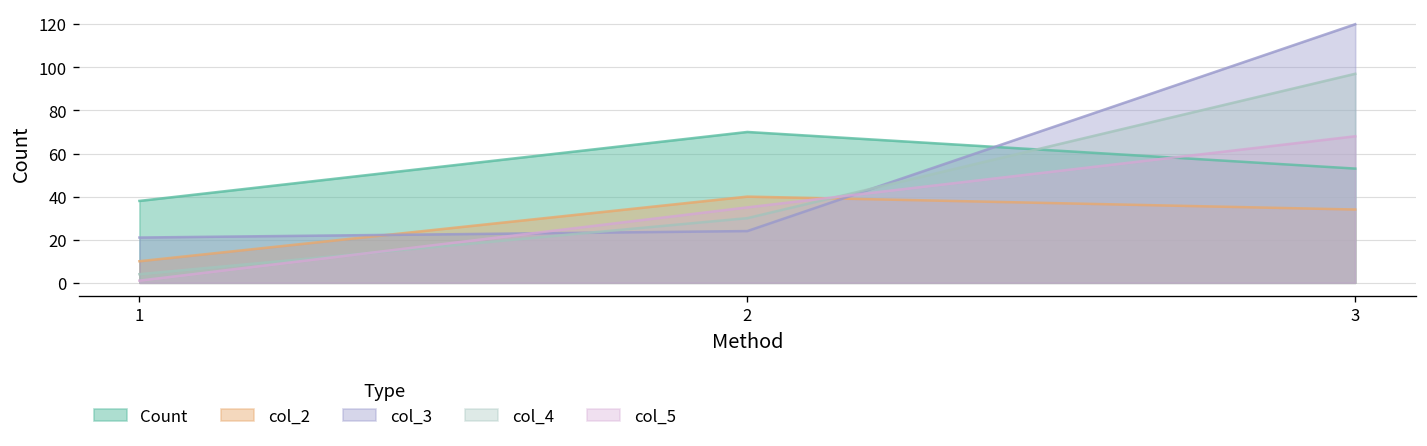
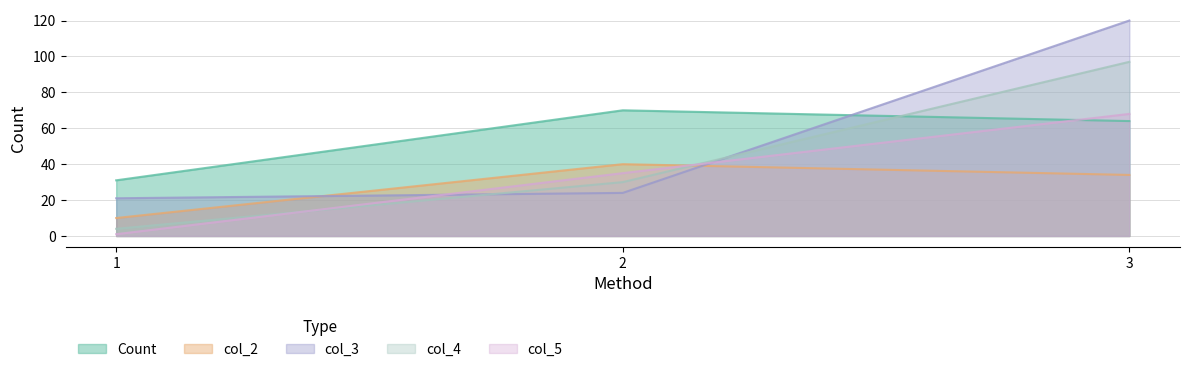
  {
    "Count": {
-     "1": 38,
+     "1": 31,
      "2": 70,
-     "3": 53
+     "3": 64
    },
    "col_2": {
      "1": 10,
      "2": 40,
      "3": 34
    }
  }
